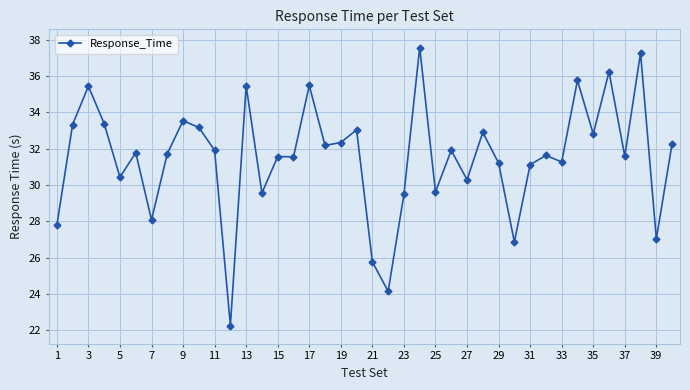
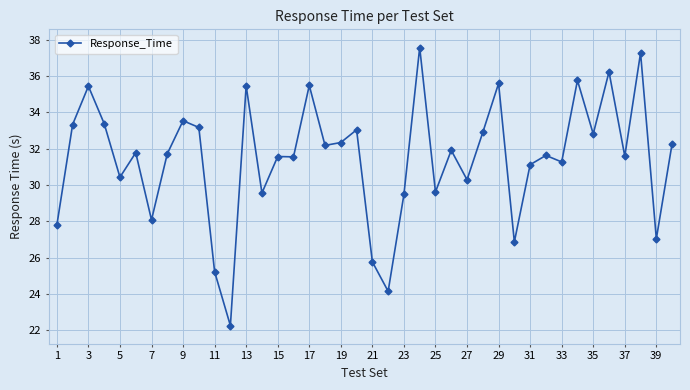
  {
    "1": 27.8,
    "3": 35.4,
    "5": 30.4,
    "7": 28.1,
    "9": 33.5,
-   "11": 31.9,
+   "11": 25.2,
    "13": 35.5,
    "15": 31.6,
    "17": 35.5,
    "19": 32.3,
    "21": 25.8,
    "23": 29.5,
    "25": 29.6,
    "27": 30.3,
-   "29": 31.2,
+   "29": 35.6,
    "31": 31.1,
    "33": 31.3,
    "35": 32.8,
    "37": 31.6,
    "39": 27.0
  }
